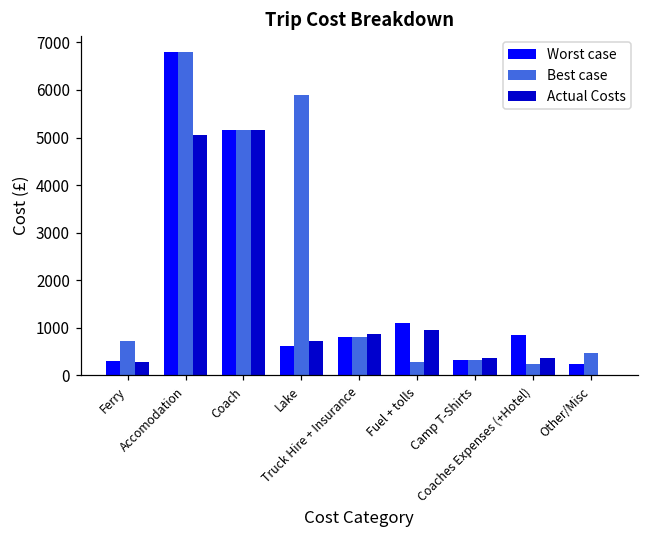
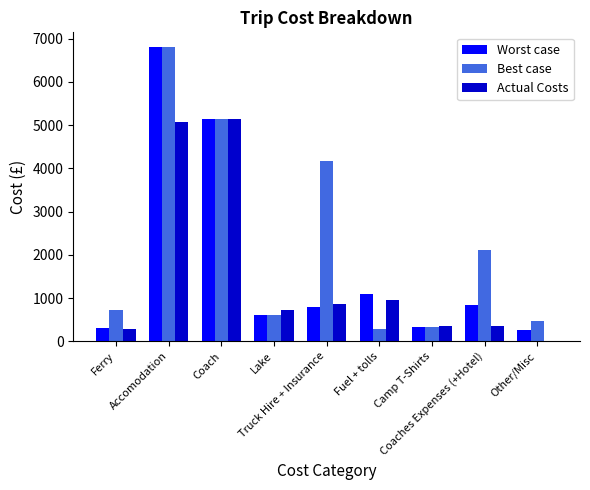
  {
    "Best case": {
      "Ferry": 700,
      "Accomodation": 6800,
      "Coach": 5200,
-     "Lake": 5900,
-     "Truck Hire + Insurance": 800,
+     "Lake": 600,
+     "Truck Hire + Insurance": 4200,
      "Fuel + tolls": 300,
      "Camp T-Shirts": 300,
-     "Coaches Expenses (+Hotel)": 300,
+     "Coaches Expenses (+Hotel)": 2100,
      "Other/Misc": 500
    }
  }
